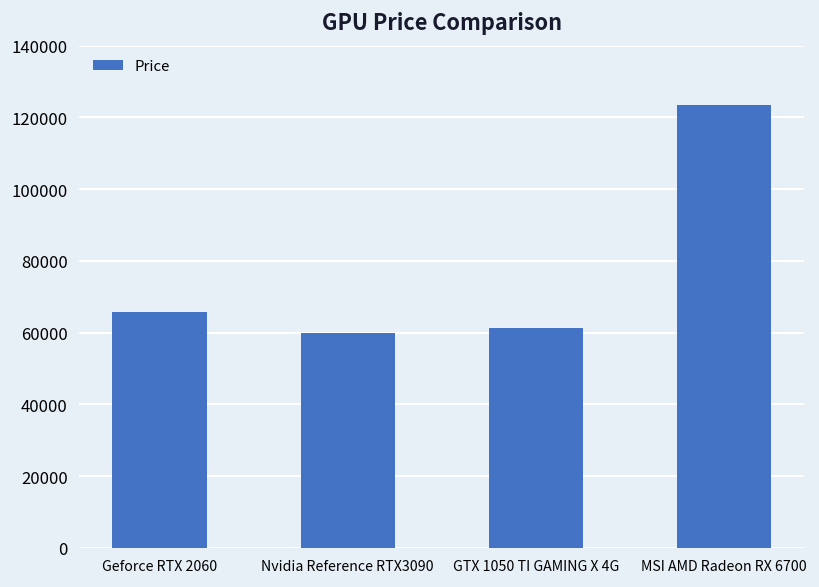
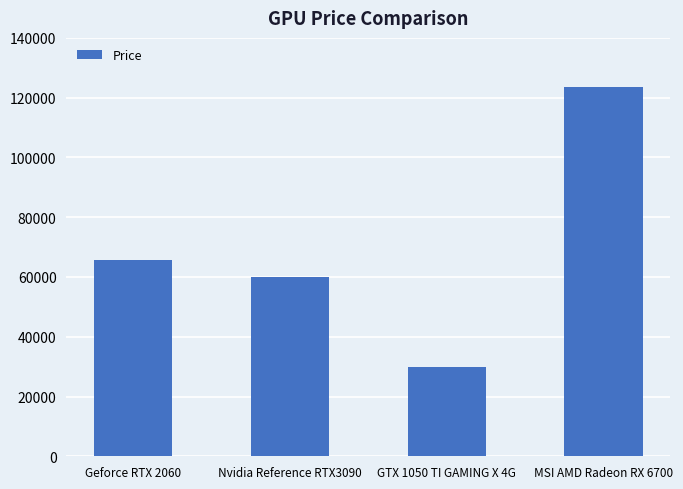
  {
    "Geforce RTX 2060": 66000,
    "Nvidia Reference RTX3090": 60000,
-   "GTX 1050 TI GAMING X 4G": 61000,
+   "GTX 1050 TI GAMING X 4G": 30000,
    "MSI AMD Radeon RX 6700": 124000
  }
